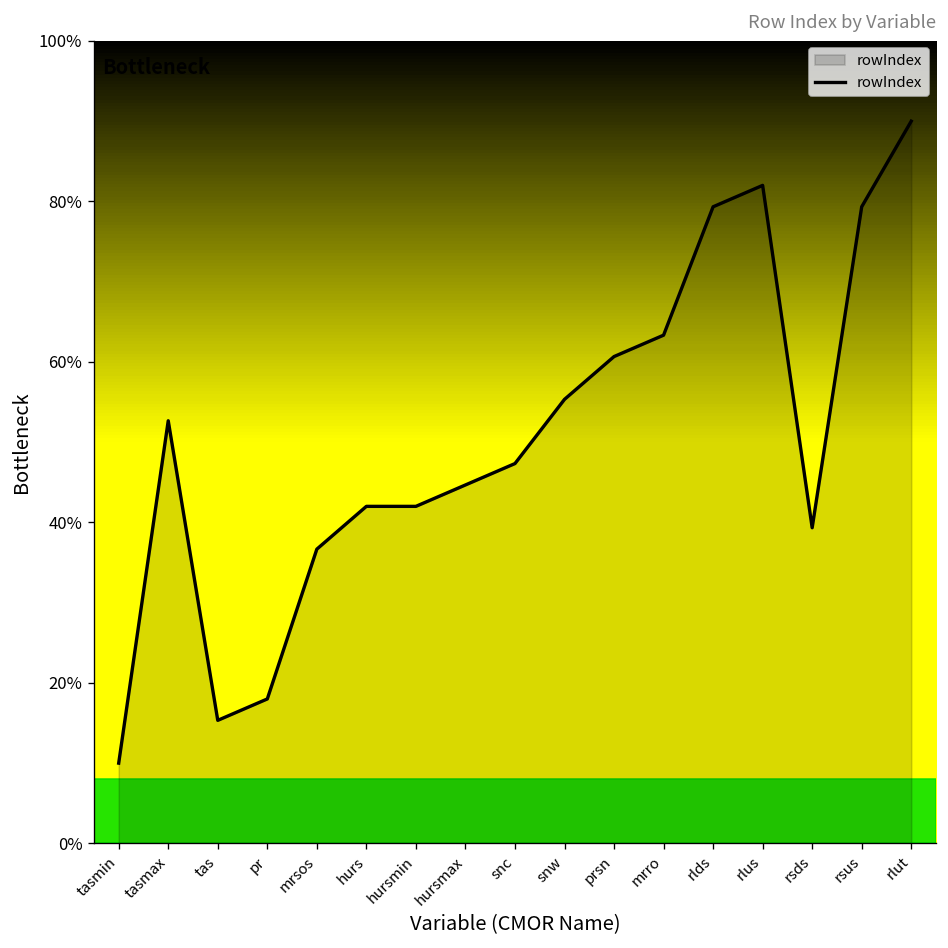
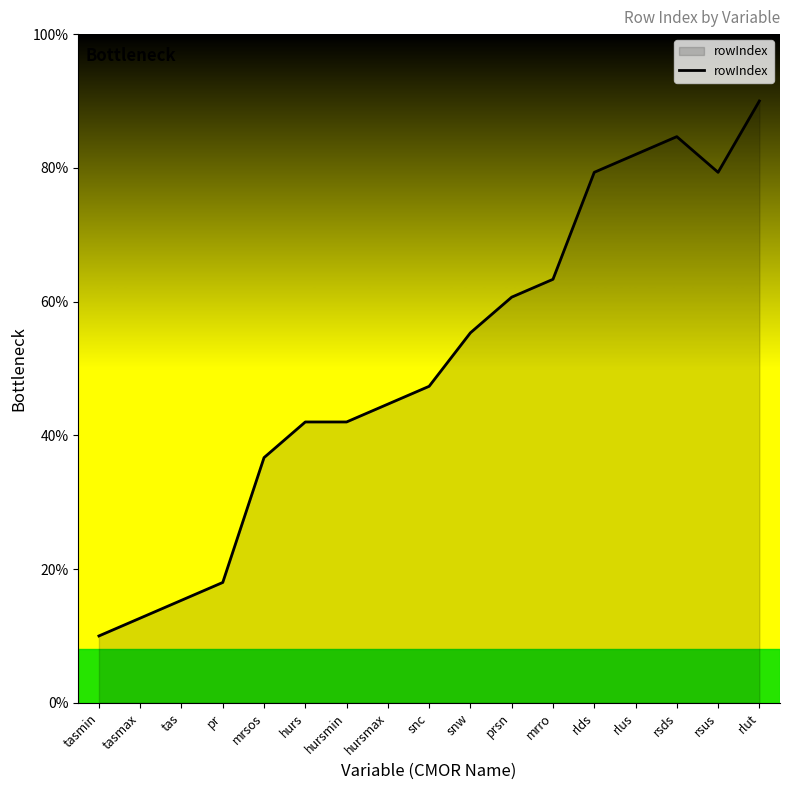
  {
    "tasmin": "10%",
-   "tasmax": "53%",
+   "tasmax": "13%",
    "tas": "15%",
    "pr": "18%",
    "mrsos": "37%",
    "hurs": "42%",
    "hursmin": "42%",
    "hursmax": "45%",
    "snc": "47%",
    "snw": "55%",
    "prsn": "61%",
    "mrro": "63%",
    "rlds": "79%",
    "rlus": "82%",
-   "rsds": "39%",
+   "rsds": "85%",
    "rsus": "79%",
    "rlut": "90%"
  }
